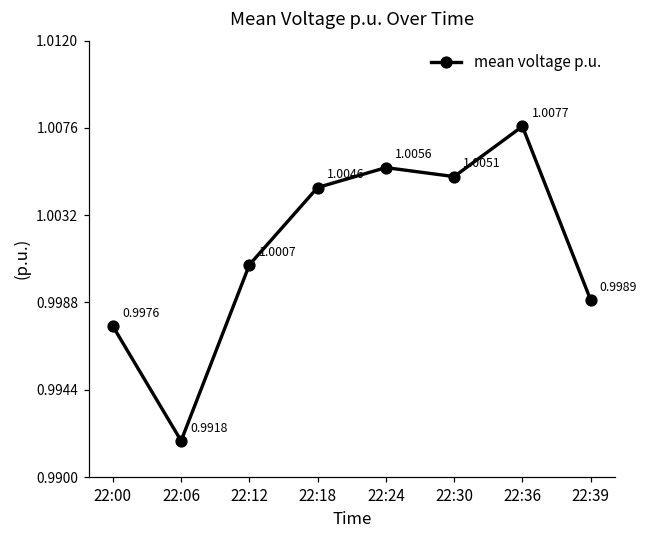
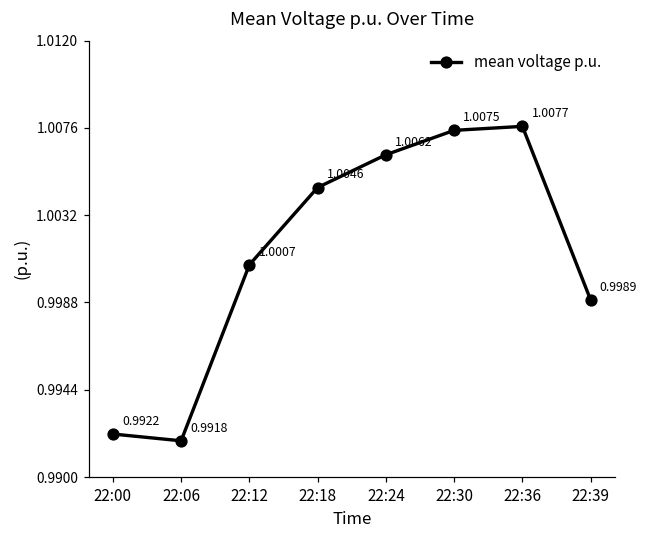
  {
-   "22:00": 0.9976,
+   "22:00": 0.9922,
    "22:06": 0.9918,
    "22:12": 1.0007,
    "22:18": 1.0046,
-   "22:24": 1.0056,
-   "22:30": 1.0051,
+   "22:24": 1.0062,
+   "22:30": 1.0075,
    "22:36": 1.0077,
    "22:39": 0.9989
  }
